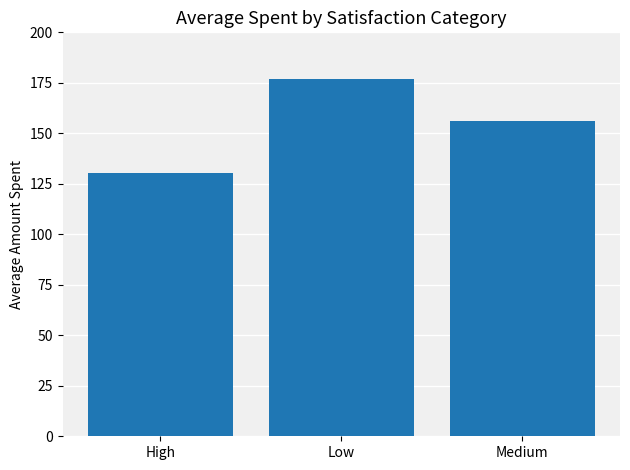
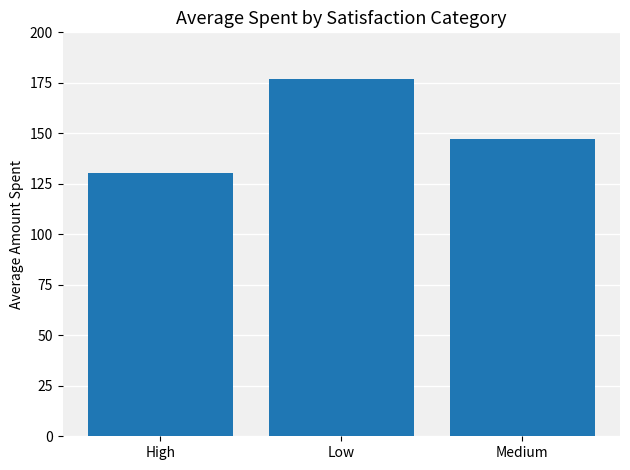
  {
    "High": 130,
    "Low": 177,
-   "Medium": 156
+   "Medium": 147
  }
